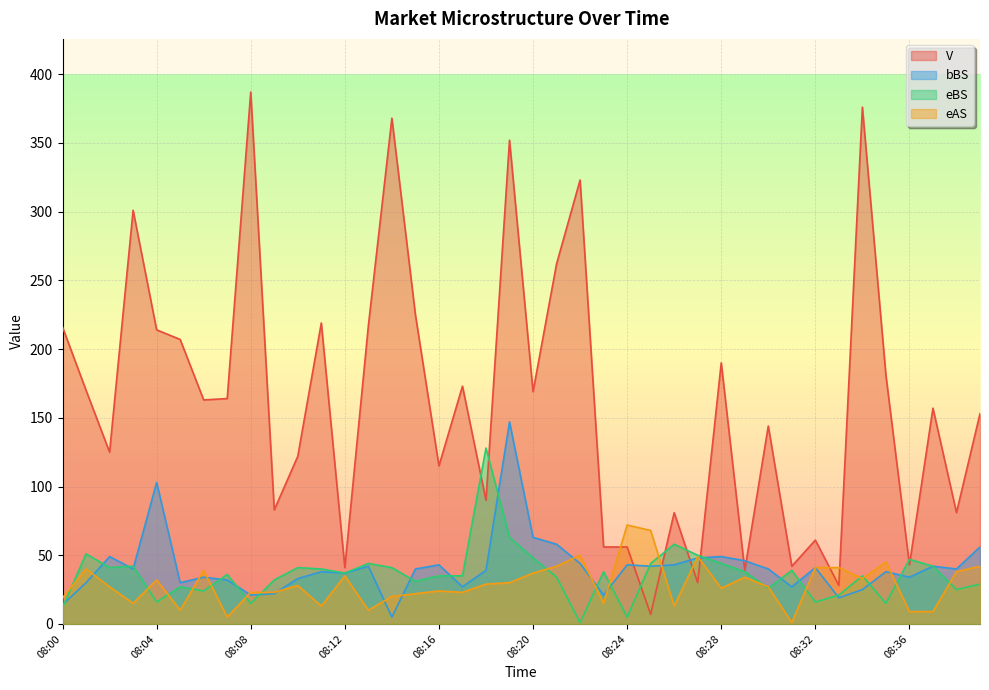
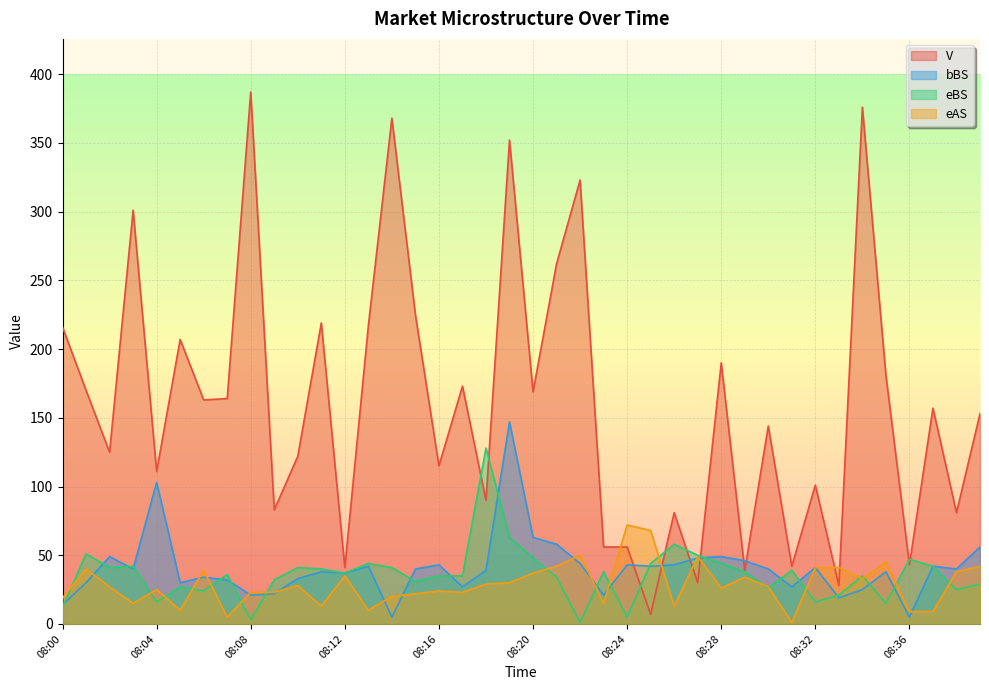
  {
    "V": {
      "08:00": 216,
-     "08:04": 214,
+     "08:04": 111,
      "08:08": 387,
      "08:12": 41,
      "08:16": 115,
      "08:20": 169,
      "08:24": 56,
      "08:28": 190,
-     "08:32": 61,
+     "08:32": 101,
      "08:36": 43
    },
    "bBS": {
      "08:00": 14,
      "08:04": 103,
      "08:08": 21,
      "08:16": 43,
      "08:20": 63,
      "08:24": 43,
      "08:28": 49,
-     "08:36": 34
+     "08:36": 5
    },
    "eBS": {
      "08:00": 12,
      "08:04": 16,
-     "08:08": 15,
+     "08:08": 3,
      "08:16": 35,
      "08:20": 48,
      "08:24": 5,
      "08:28": 44,
      "08:32": 16,
      "08:36": 47
    },
    "eAS": {
      "08:00": 19,
-     "08:04": 32,
+     "08:04": 25,
      "08:08": 23,
      "08:12": 35,
      "08:16": 24,
      "08:20": 37,
      "08:24": 72,
      "08:28": 26,
      "08:36": 9
    }
  }
